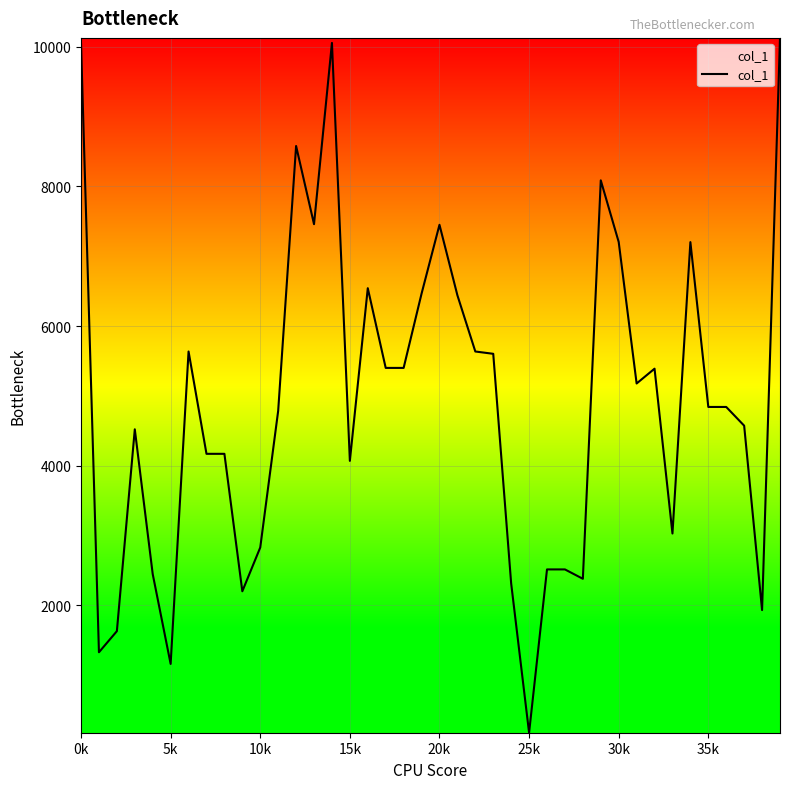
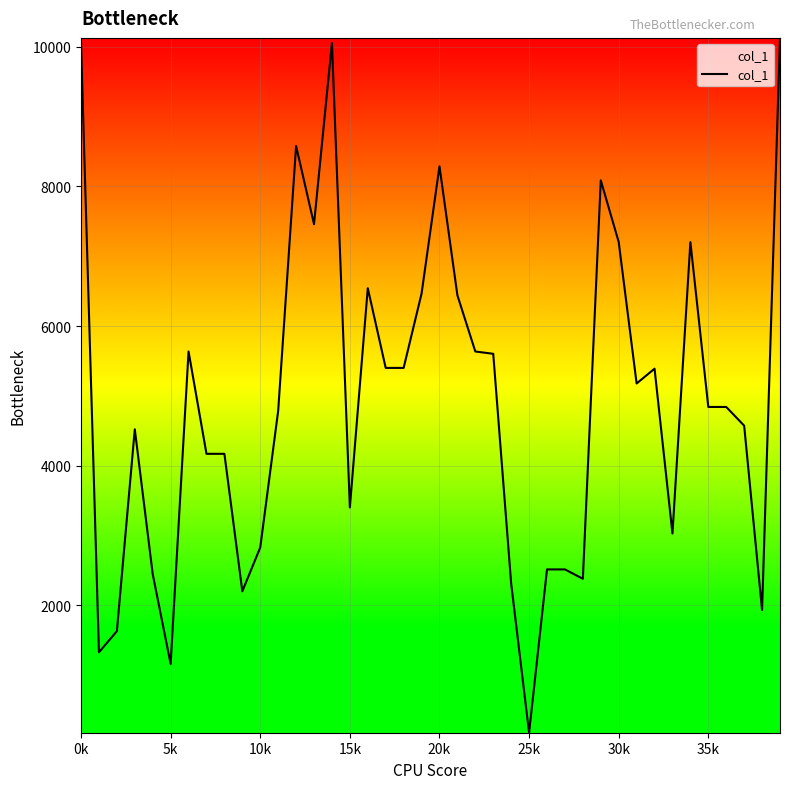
  {
    "0k": 10000,
    "5k": 1200,
    "10k": 2800,
-   "15k": 4100,
-   "20k": 7500,
+   "15k": 3400,
+   "20k": 8300,
    "25k": 200,
    "30k": 7200,
    "35k": 4800
  }
